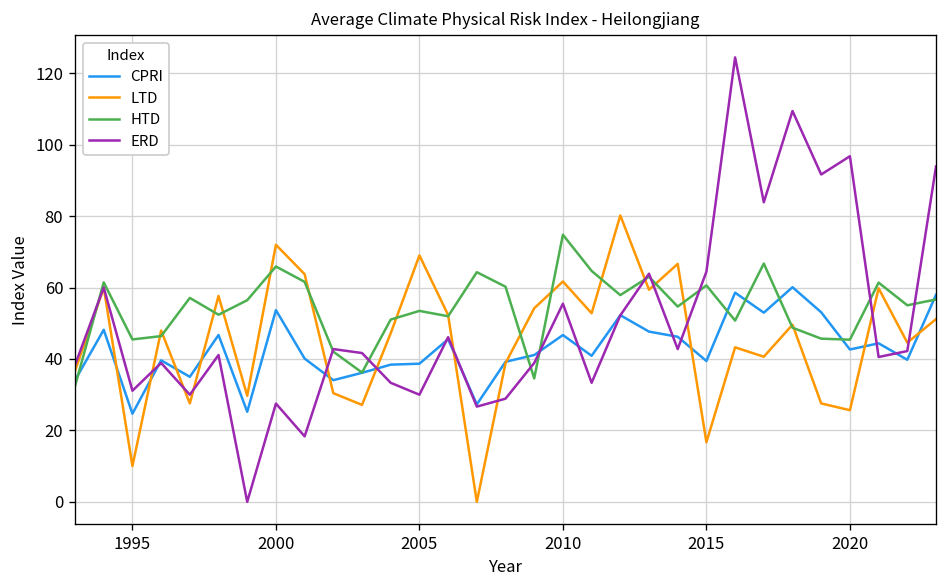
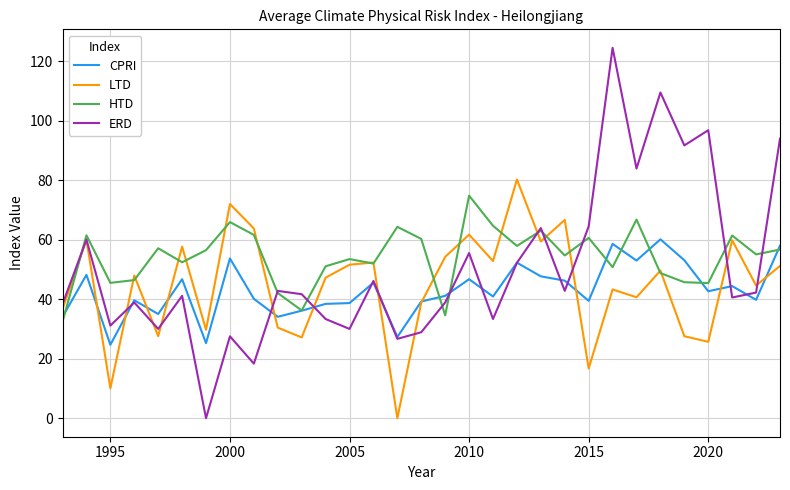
  {
    "CPRI": {
      "1995": 25,
      "2000": 54,
      "2005": 39,
      "2010": 47,
      "2015": 39,
      "2020": 43
    },
    "LTD": {
      "1995": 10,
      "2000": 72,
-     "2005": 69,
+     "2005": 52,
      "2010": 62,
      "2015": 17,
      "2020": 26
    },
    "HTD": {
      "1995": 45,
      "2000": 66,
      "2005": 53,
      "2010": 75,
      "2015": 61,
      "2020": 45
    },
    "ERD": {
      "1995": 31,
      "2000": 28,
      "2005": 30,
      "2010": 55,
      "2015": 64,
      "2020": 97
    }
  }
